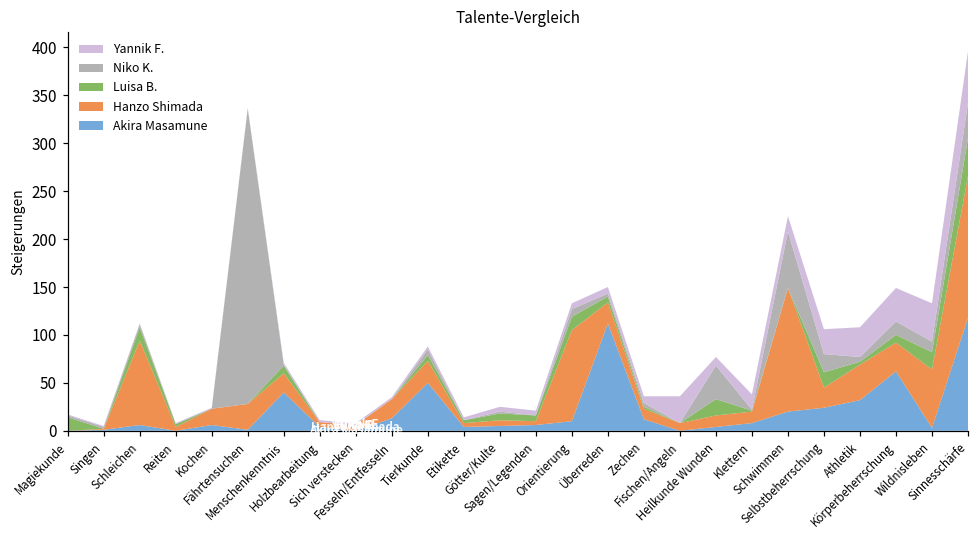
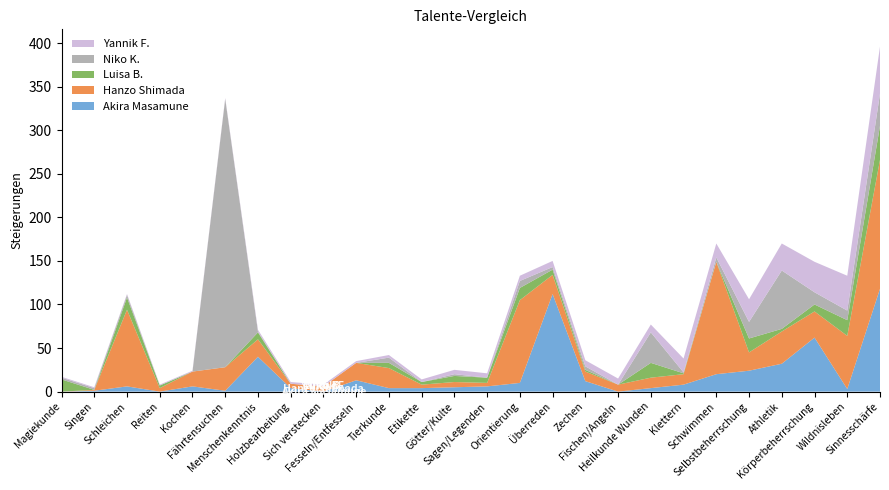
  {
    "Akira Masamune": {
      "Schleichen": 10,
      "Reiten": 0,
      "Kochen": 10,
      "Menschenkenntnis": 40,
      "Holzbearbeitung": 0,
      "Sich verstecken": 0,
      "Fesseln/Entfesseln": 10,
-     "Tierkunde": 50,
+     "Tierkunde": 0,
      "Etikette": 0,
      "Götter/Kulte": 10,
      "Sagen/Legenden": 10,
      "Orientierung": 10,
      "Überreden": 110,
      "Zechen": 10,
      "Fischen/Angeln": 0,
      "Heilkunde Wunden": 0,
      "Klettern": 10,
      "Schwimmen": 20,
      "Selbstbeherrschung": 20,
      "Athletik": 30,
      "Körperbeherrschung": 60,
      "Wildnisleben": 0,
      "Sinnesschärfe": 120
    },
    "Hanzo Shimada": {
      "Schleichen": 90,
      "Reiten": 0,
      "Menschenkenntnis": 20,
      "Tierkunde": 20,
      "Etikette": 0,
      "Götter/Kulte": 10,
      "Sagen/Legenden": 0,
      "Orientierung": 100,
      "Überreden": 20,
      "Heilkunde Wunden": 10,
      "Selbstbeherrschung": 20,
      "Athletik": 40,
      "Körperbeherrschung": 30,
      "Wildnisleben": 60,
      "Sinnesschärfe": 150
    },
    "Luisa B.": {
      "Schleichen": 10,
      "Tierkunde": 10,
      "Orientierung": 10,
      "Überreden": 10,
      "Heilkunde Wunden": 20,
      "Selbstbeherrschung": 20,
      "Athletik": 0,
      "Körperbeherrschung": 10,
      "Wildnisleben": 20,
      "Sinnesschärfe": 40
    },
    "Niko K.": {
      "Tierkunde": 10,
      "Orientierung": 10,
      "Überreden": 0,
      "Zechen": 0,
      "Heilkunde Wunden": 40,
-     "Schwimmen": 60,
+     "Schwimmen": 10,
      "Selbstbeherrschung": 20,
-     "Athletik": 10,
+     "Athletik": 70,
      "Körperbeherrschung": 10,
      "Wildnisleben": 10,
      "Sinnesschärfe": 40
    },
    "Yannik F.": {
      "Tierkunde": 0,
      "Etikette": 0,
      "Götter/Kulte": 10,
      "Sagen/Legenden": 10,
      "Orientierung": 10,
      "Überreden": 10,
      "Zechen": 10,
-     "Fischen/Angeln": 30,
+     "Fischen/Angeln": 10,
      "Heilkunde Wunden": 10,
      "Klettern": 20,
      "Schwimmen": 20,
      "Selbstbeherrschung": 30,
      "Athletik": 30,
      "Körperbeherrschung": 40,
      "Wildnisleben": 40,
      "Sinnesschärfe": 50
    }
  }
